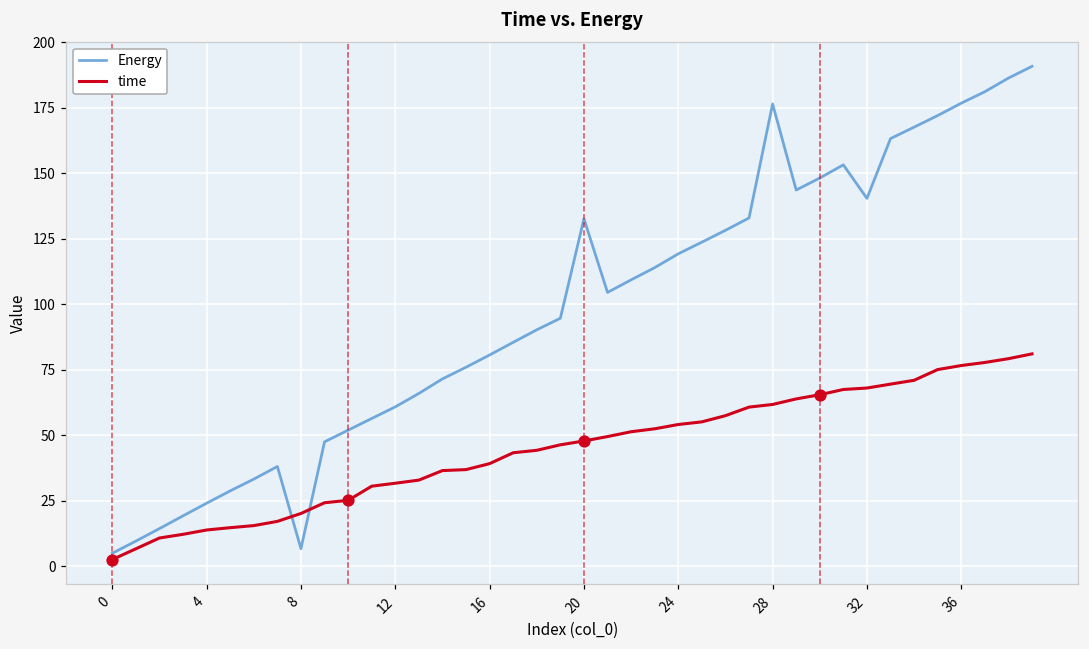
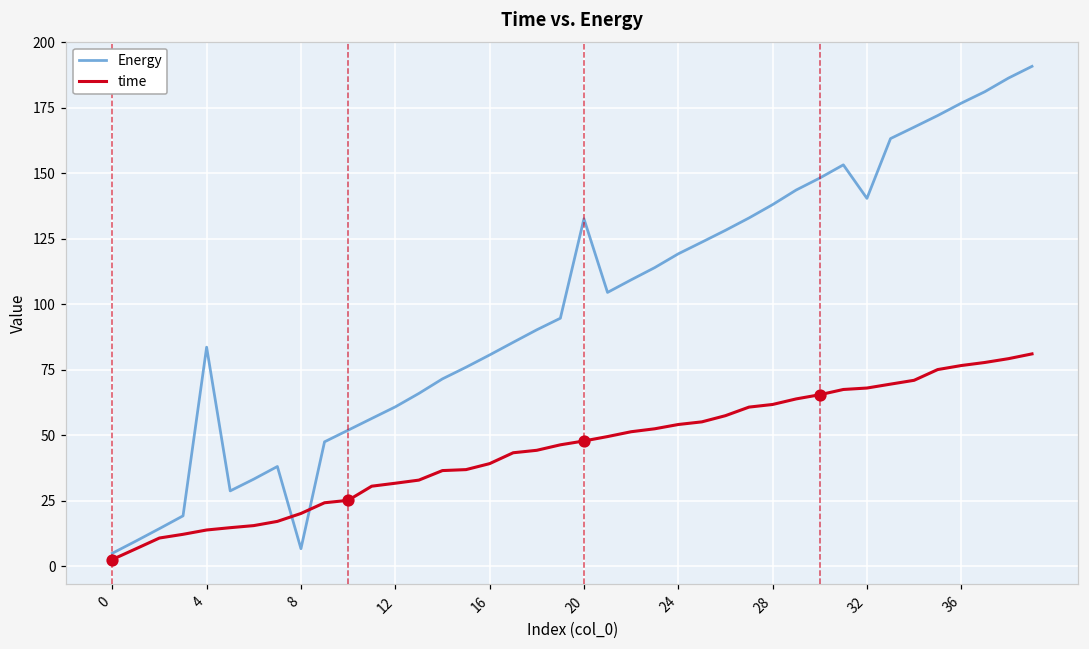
  {
    "Energy": {
      "0": 5,
-     "4": 24,
+     "4": 84,
      "8": 7,
      "12": 61,
      "16": 81,
      "20": 133,
      "24": 119,
-     "28": 176,
+     "28": 138,
      "32": 140,
      "36": 177
    }
  }
